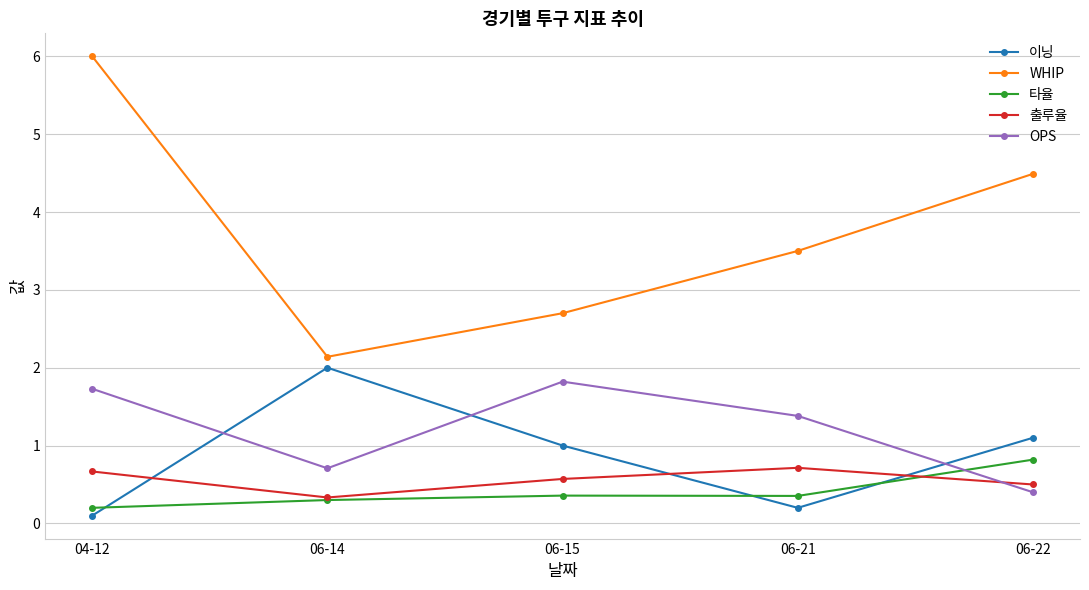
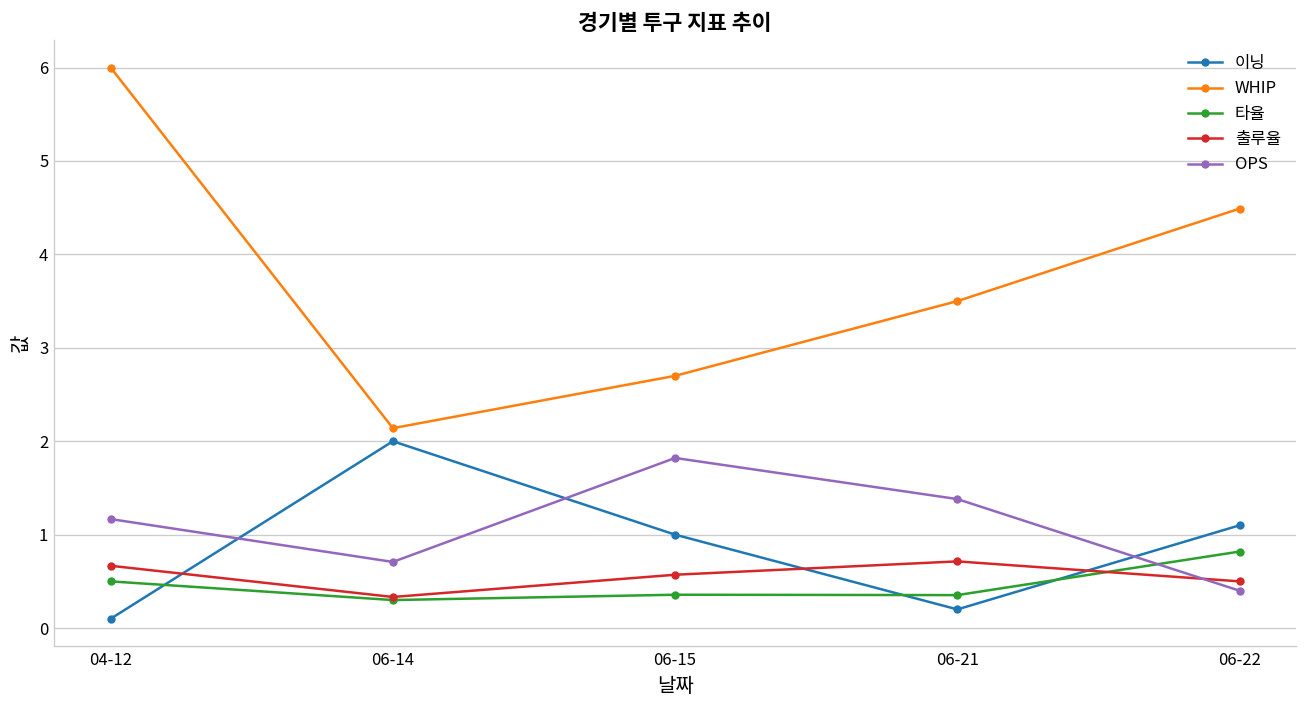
  {
    "이닝": {
      "04-12": 0.1,
      "06-14": 2.0,
      "06-15": 1.0,
      "06-21": 0.2,
      "06-22": 1.1
    },
    "WHIP": {
      "04-12": 6.0,
      "06-14": 2.1,
      "06-15": 2.7,
      "06-21": 3.5,
      "06-22": 4.5
    },
    "타율": {
-     "04-12": 0.2,
+     "04-12": 0.5,
      "06-15": 0.4,
      "06-21": 0.4,
      "06-22": 0.8
    },
    "출루율": {
      "04-12": 0.7,
      "06-15": 0.6,
      "06-21": 0.7,
      "06-22": 0.5
    },
    "OPS": {
-     "04-12": 1.7,
+     "04-12": 1.2,
      "06-14": 0.7,
      "06-15": 1.8,
      "06-21": 1.4,
      "06-22": 0.4
    }
  }
